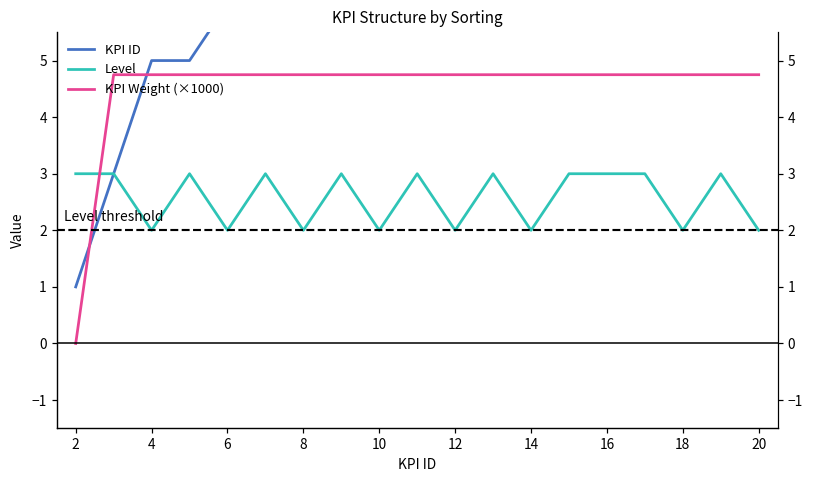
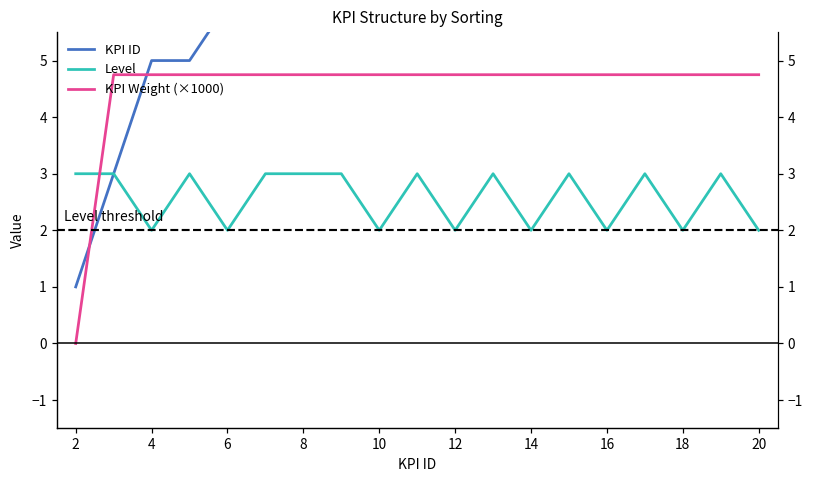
  {
    "KPI ID": {
      "2": 1,
      "4": 5
    },
    "Level": {
      "2": 3,
      "4": 2,
      "6": 2,
-     "8": 2,
+     "8": 3,
      "10": 2,
      "12": 2,
      "14": 2,
-     "16": 3,
+     "16": 2,
      "18": 2,
      "20": 2
    },
    "KPI Weight (×1000)": {
      "2": 0,
      "4": 4.8,
      "6": 4.8,
      "8": 4.8,
      "10": 4.8,
      "12": 4.8,
      "14": 4.8,
      "16": 4.8,
      "18": 4.8,
      "20": 4.8
    }
  }
